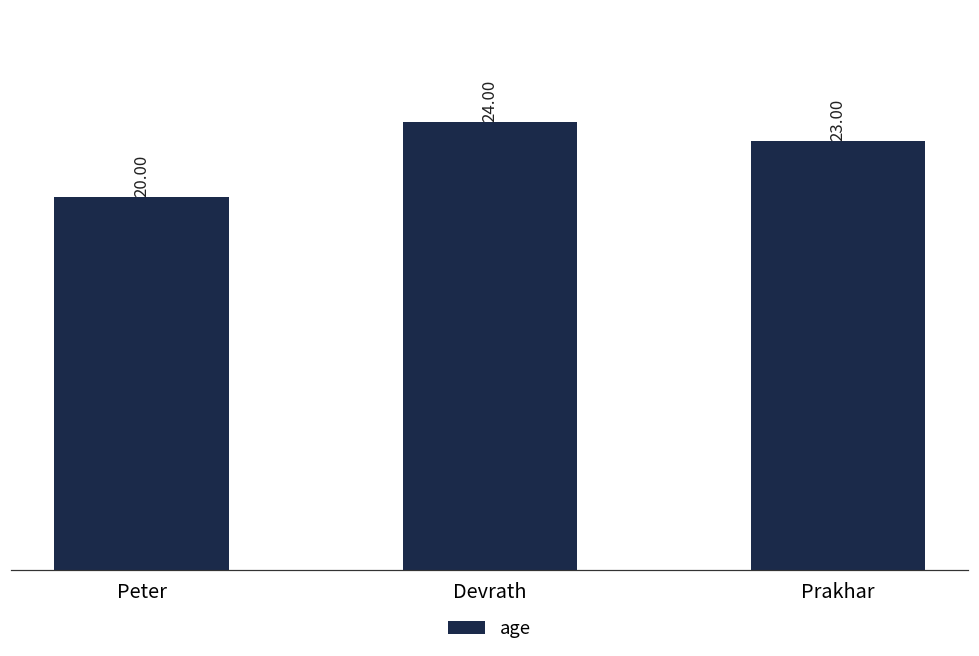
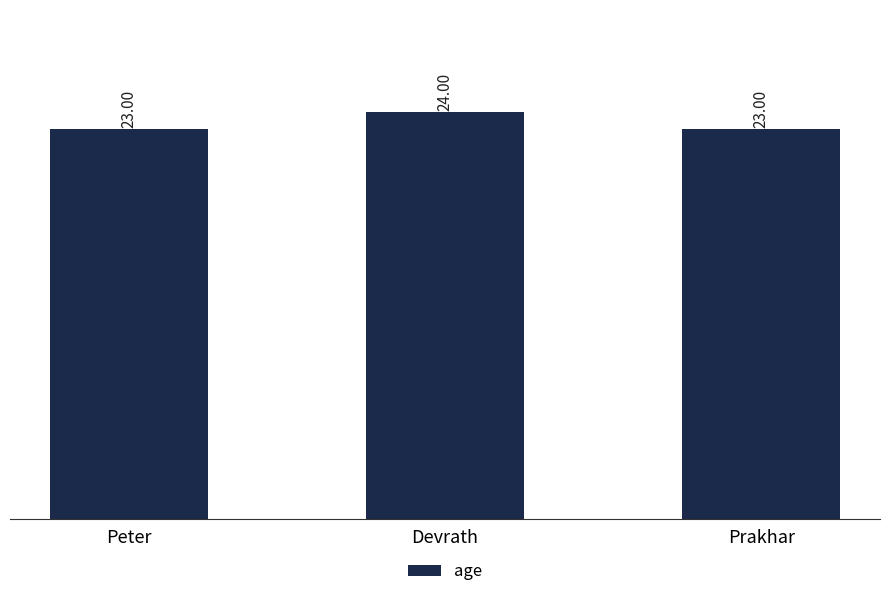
  {
-   "Peter": 20.00,
+   "Peter": 23.00,
    "Devrath": 24.00,
    "Prakhar": 23.00
  }
